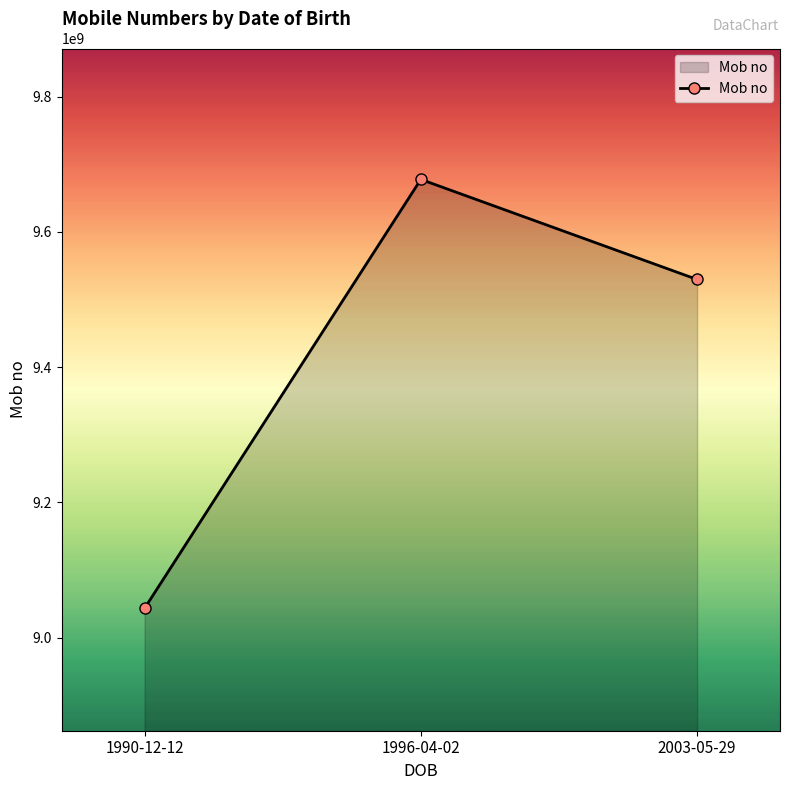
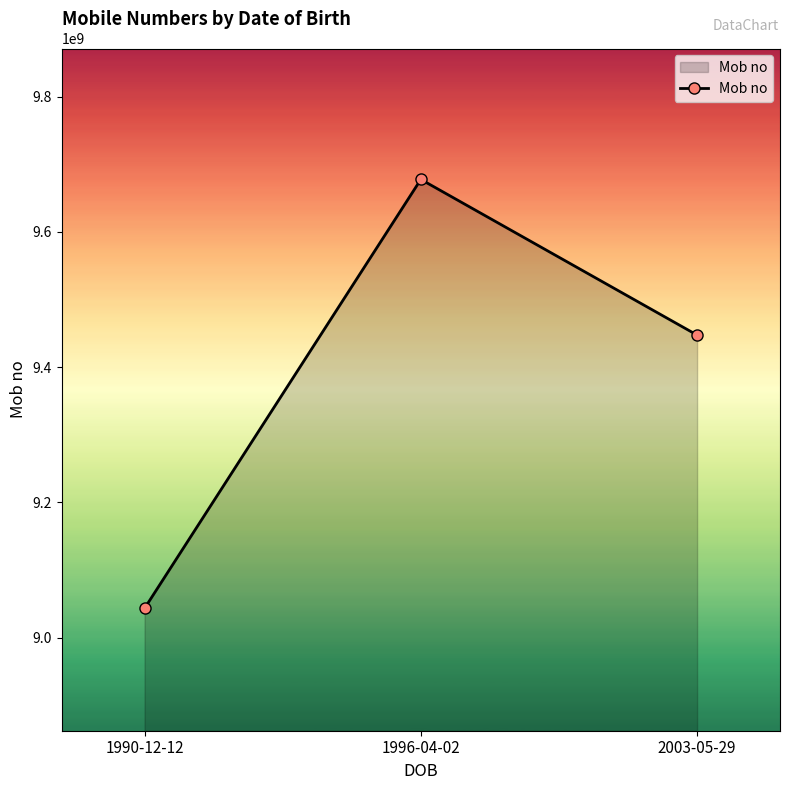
  {
    "1990-12-12": 9040000000,
    "1996-04-02": 9680000000,
-   "2003-05-29": 9530000000
+   "2003-05-29": 9450000000
  }
